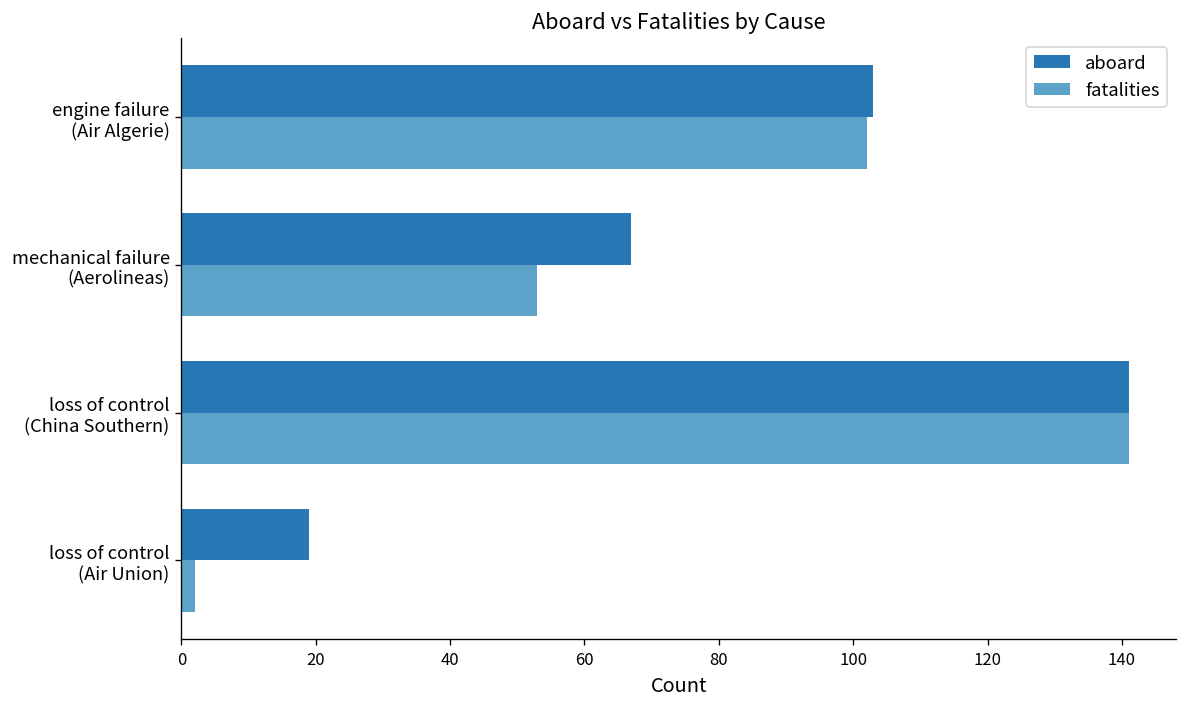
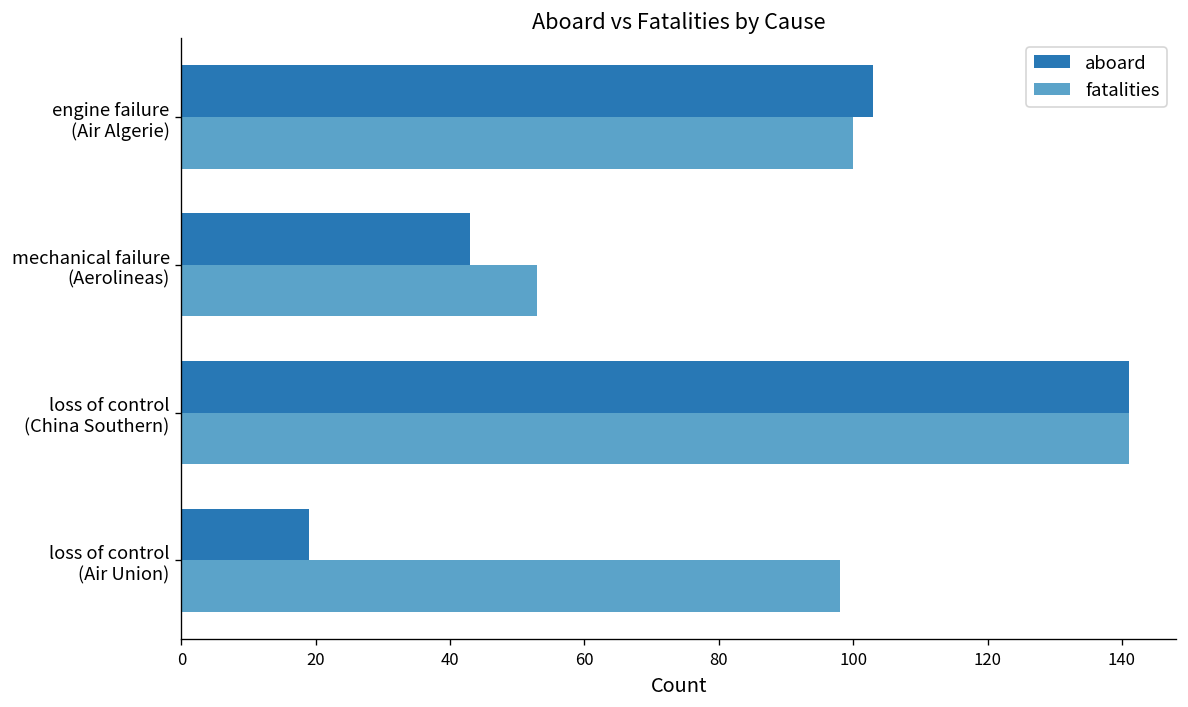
  {
    "aboard": {
      "engine failure (Air Algerie)": 103,
-     "mechanical failure (Aerolineas)": 67,
+     "mechanical failure (Aerolineas)": 43,
      "loss of control (China Southern)": 141,
      "loss of control (Air Union)": 19
    },
    "fatalities": {
-     "engine failure (Air Algerie)": 102,
+     "engine failure (Air Algerie)": 100,
      "mechanical failure (Aerolineas)": 53,
      "loss of control (China Southern)": 141,
-     "loss of control (Air Union)": 2
+     "loss of control (Air Union)": 98
    }
  }
